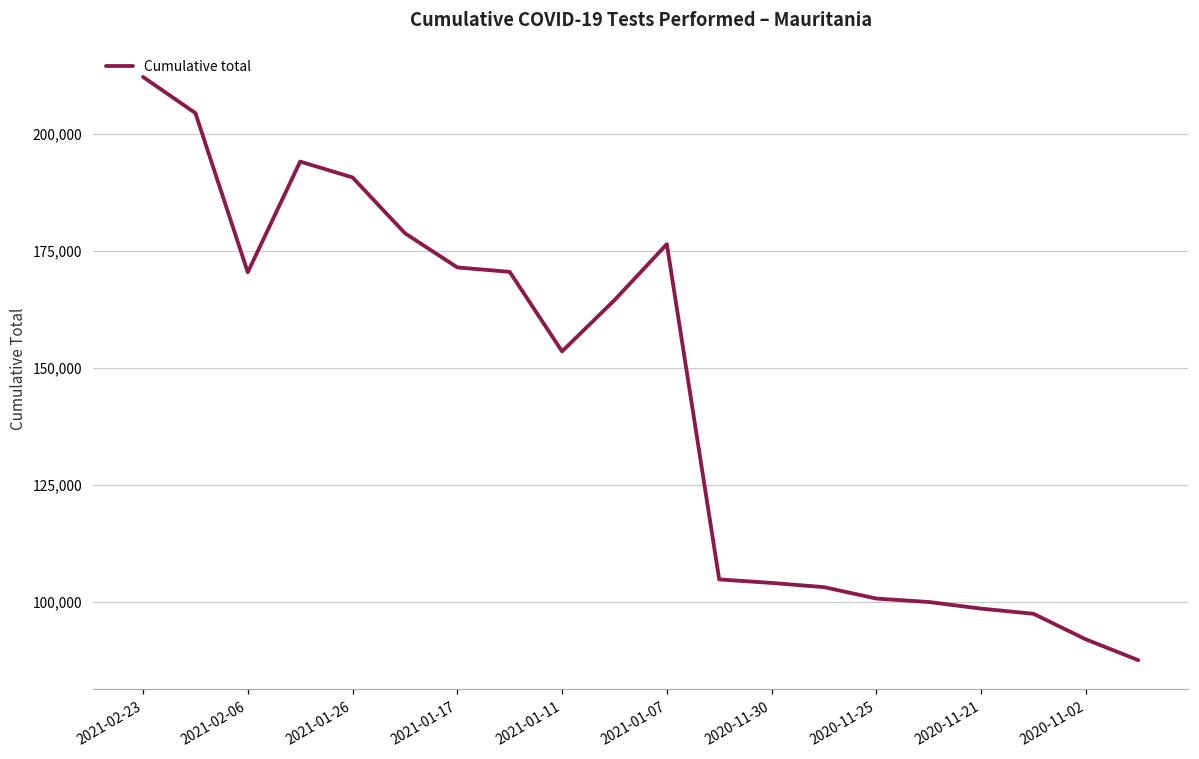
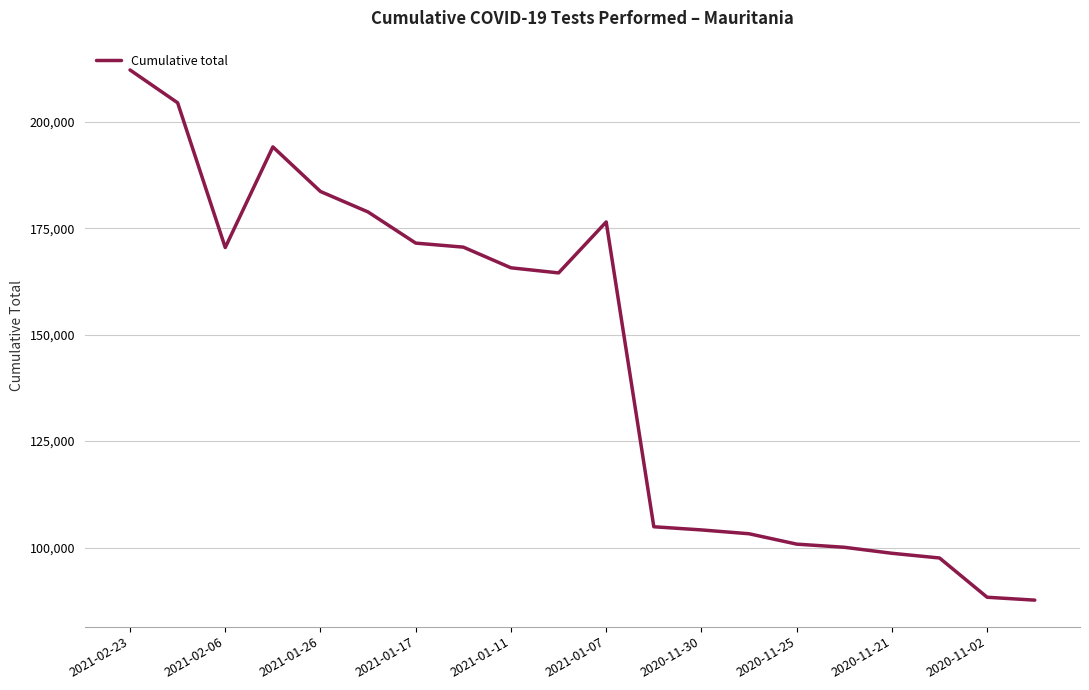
  {
    "2021-02-23": "212,000",
    "2021-02-06": "170,000",
-   "2021-01-26": "191,000",
+   "2021-01-26": "184,000",
    "2021-01-17": "172,000",
-   "2021-01-11": "154,000",
+   "2021-01-11": "166,000",
    "2021-01-07": "176,000",
    "2020-11-30": "104,000",
    "2020-11-25": "101,000",
    "2020-11-21": "99,000",
-   "2020-11-02": "92,000"
+   "2020-11-02": "88,000"
  }
